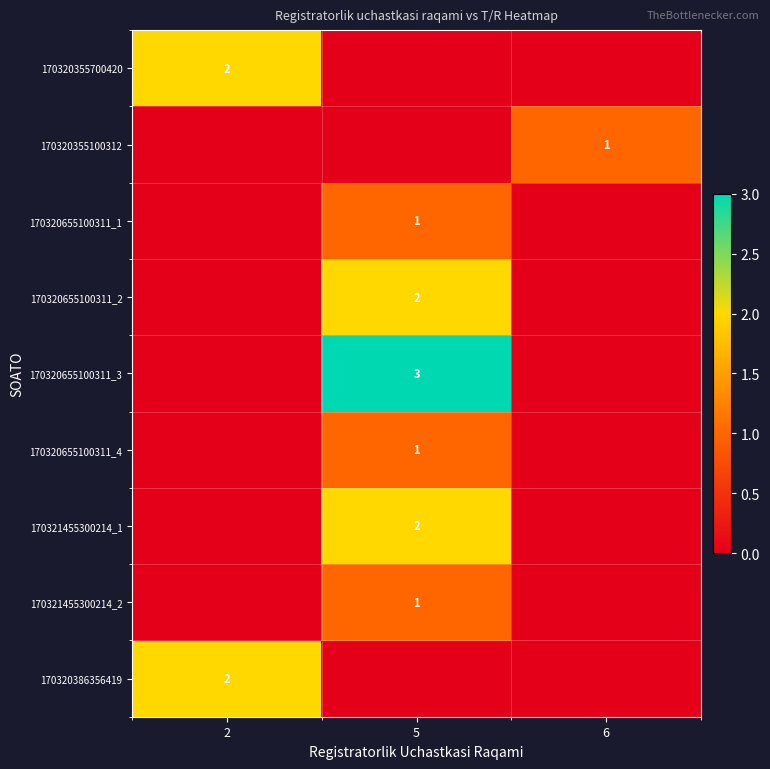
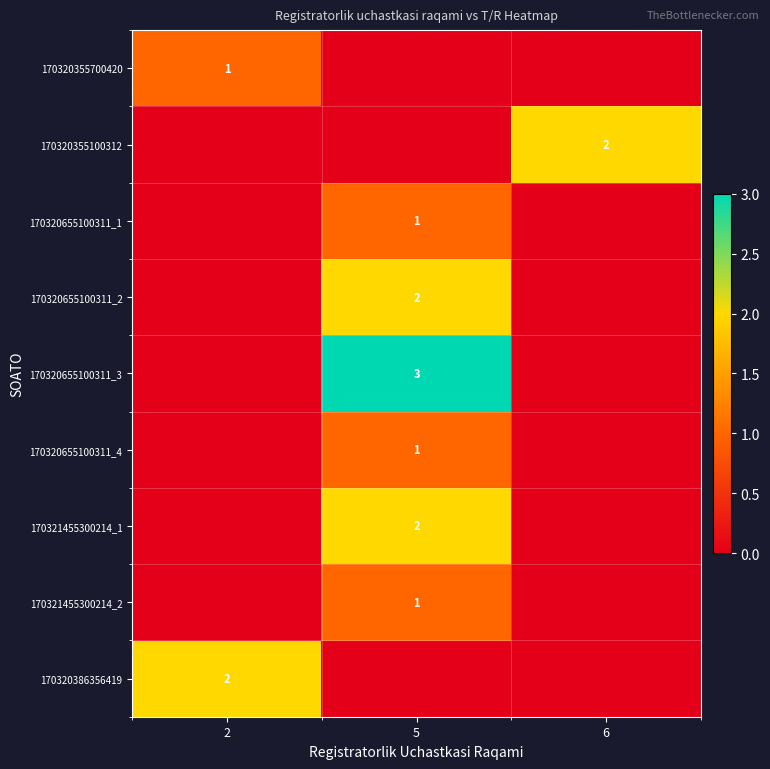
  {
    "170320355700420": {
-     "2": 2
+     "2": 1
    },
    "170320355100312": {
-     "6": 1
+     "6": 2
    },
    "170320655100311_1": {
      "5": 1
    },
    "170320655100311_2": {
      "5": 2
    },
    "170320655100311_3": {
      "5": 3
    },
    "170320655100311_4": {
      "5": 1
    },
    "170321455300214_1": {
      "5": 2
    },
    "170321455300214_2": {
      "5": 1
    },
    "170320386356419": {
      "2": 2
    }
  }
